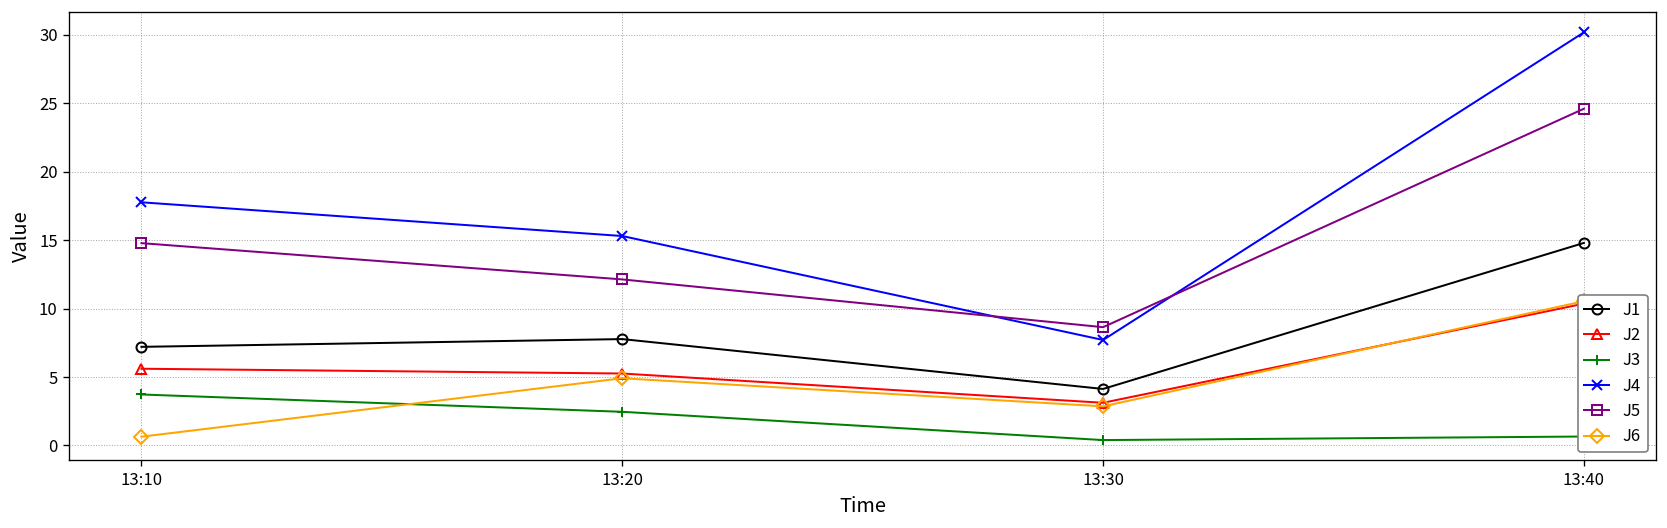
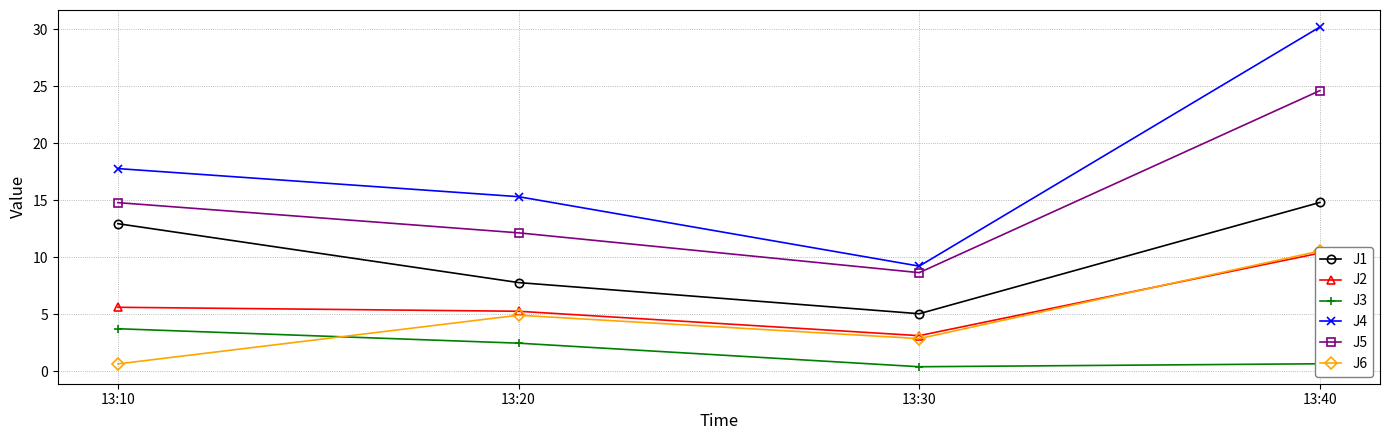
  {
    "J1": {
-     "13:10": 7.2,
+     "13:10": 12.9,
      "13:20": 7.8,
-     "13:30": 4.1,
+     "13:30": 5.0,
      "13:40": 14.8
    },
    "J2": {
      "13:10": 5.6,
      "13:20": 5.3,
      "13:30": 3.1
    },
    "J3": {
      "13:10": 3.7,
      "13:20": 2.5,
      "13:30": 0.4
    },
    "J4": {
      "13:10": 17.8,
      "13:20": 15.3,
-     "13:30": 7.7,
+     "13:30": 9.2,
      "13:40": 30.2
    },
    "J5": {
      "13:10": 14.8,
      "13:20": 12.1,
      "13:30": 8.6,
      "13:40": 24.6
    },
    "J6": {
      "13:10": 0.6,
      "13:20": 4.9,
      "13:30": 2.9
    }
  }
